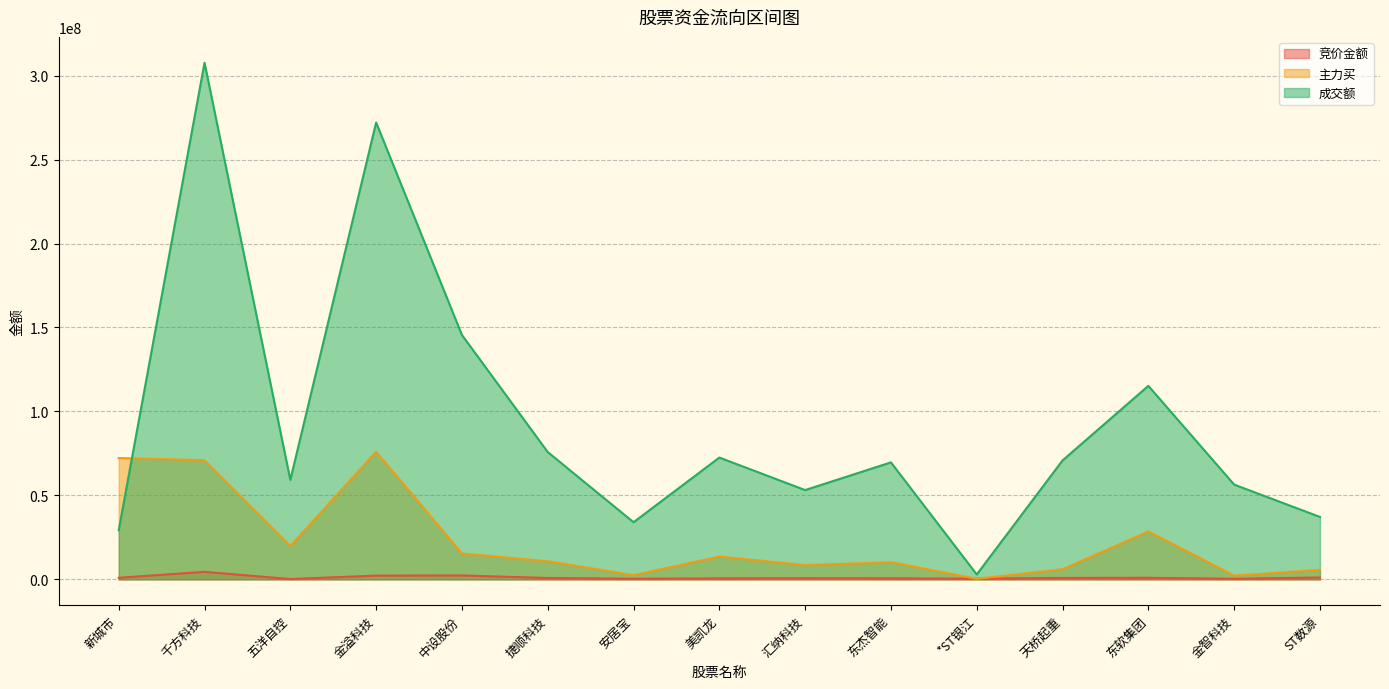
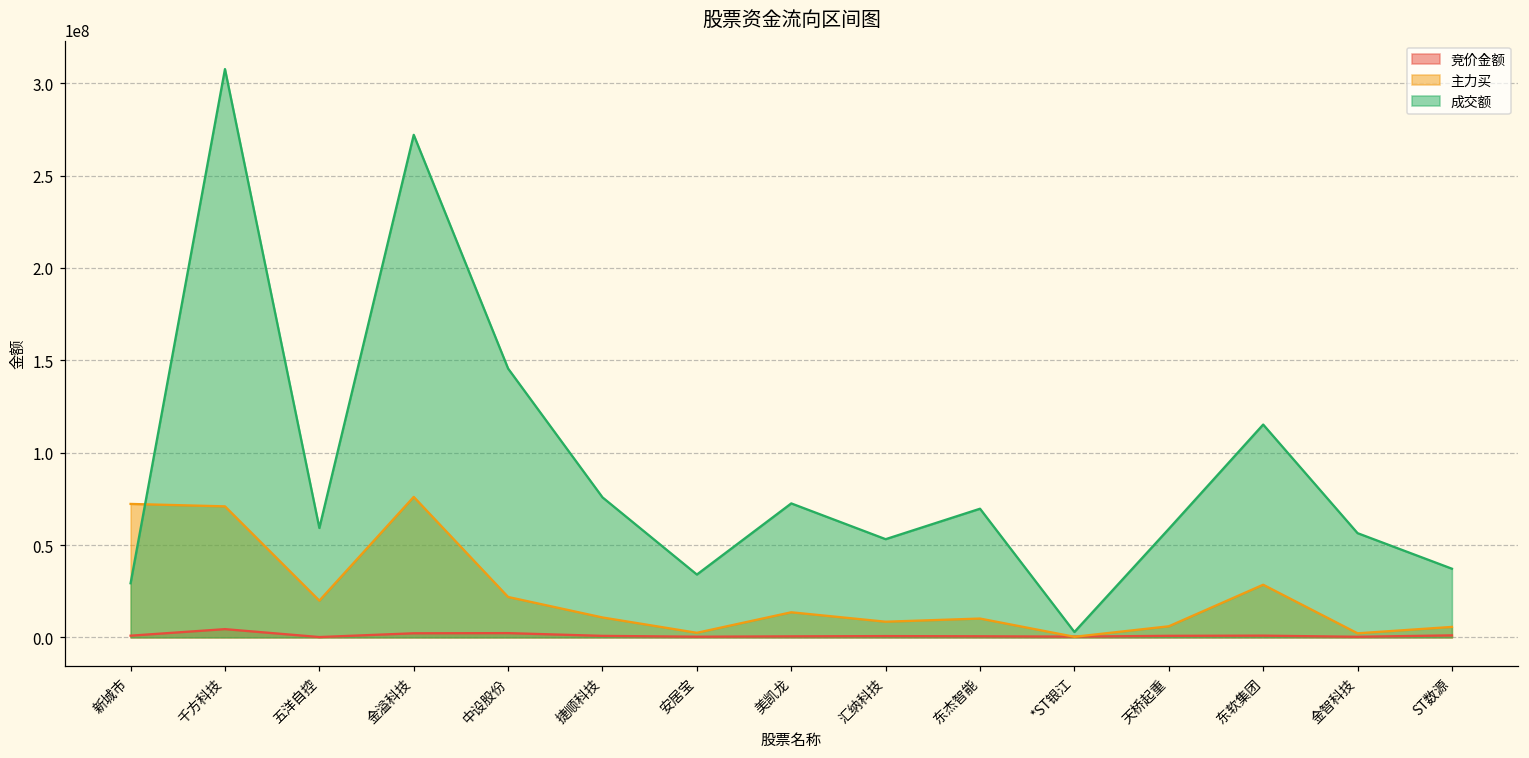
  {
    "竞价金额": {
      "新城市": 1000000,
      "千方科技": 4000000,
      "五洋自控": 0,
      "金溢科技": 2000000,
      "中设股份": 2000000,
      "捷顺科技": 1000000,
      "安居宝": 0,
      "美凯龙": 1000000,
      "汇纳科技": 1000000,
      "东杰智能": 1000000,
      "天桥起重": 1000000,
      "东软集团": 1000000,
      "金智科技": 0,
      "ST数源": 1000000
    },
    "主力买": {
      "新城市": 72000000,
      "千方科技": 71000000,
      "五洋自控": 20000000,
      "金溢科技": 76000000,
-     "中设股份": 15000000,
+     "中设股份": 22000000,
      "捷顺科技": 11000000,
      "安居宝": 2000000,
      "美凯龙": 14000000,
      "汇纳科技": 8000000,
      "东杰智能": 10000000,
      "天桥起重": 6000000,
      "东软集团": 29000000,
      "金智科技": 2000000,
      "ST数源": 6000000
    },
    "成交额": {
      "新城市": 29000000,
      "千方科技": 308000000,
      "五洋自控": 59000000,
      "金溢科技": 272000000,
      "中设股份": 146000000,
      "捷顺科技": 76000000,
      "安居宝": 34000000,
      "美凯龙": 73000000,
      "汇纳科技": 53000000,
      "东杰智能": 70000000,
      "*ST银江": 3000000,
-     "天桥起重": 71000000,
+     "天桥起重": 59000000,
      "东软集团": 115000000,
      "金智科技": 56000000,
      "ST数源": 37000000
    }
  }
